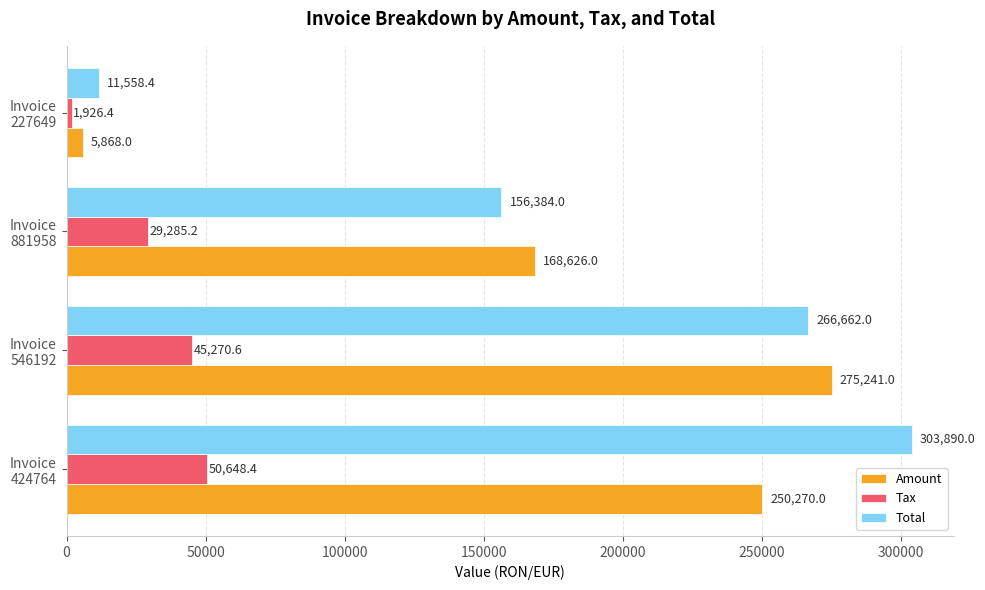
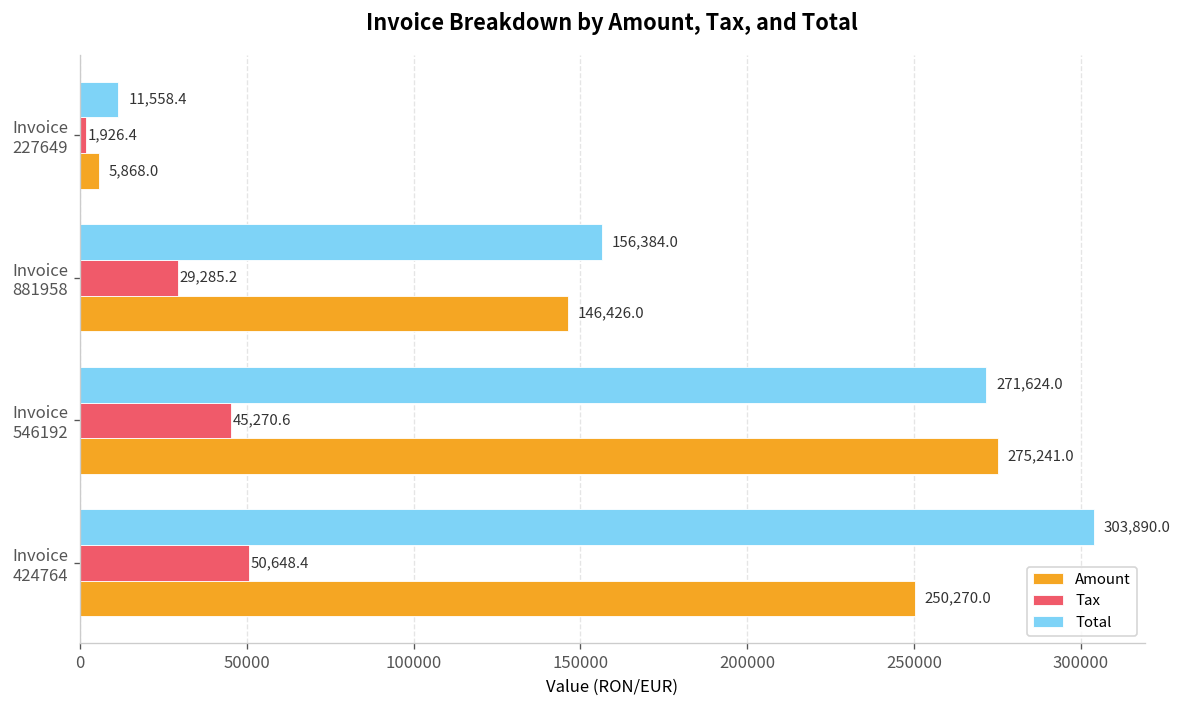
  {
    "Amount": {
      "Invoice 227649": "5,868.0",
-     "Invoice 881958": "168,626.0",
+     "Invoice 881958": "146,426.0",
      "Invoice 546192": "275,241.0",
      "Invoice 424764": "250,270.0"
    },
    "Tax": {
      "Invoice 227649": "1,926.4",
      "Invoice 881958": "29,285.2",
      "Invoice 546192": "45,270.6",
      "Invoice 424764": "50,648.4"
    },
    "Total": {
      "Invoice 227649": "11,558.4",
      "Invoice 881958": "156,384.0",
-     "Invoice 546192": "266,662.0",
+     "Invoice 546192": "271,624.0",
      "Invoice 424764": "303,890.0"
    }
  }
